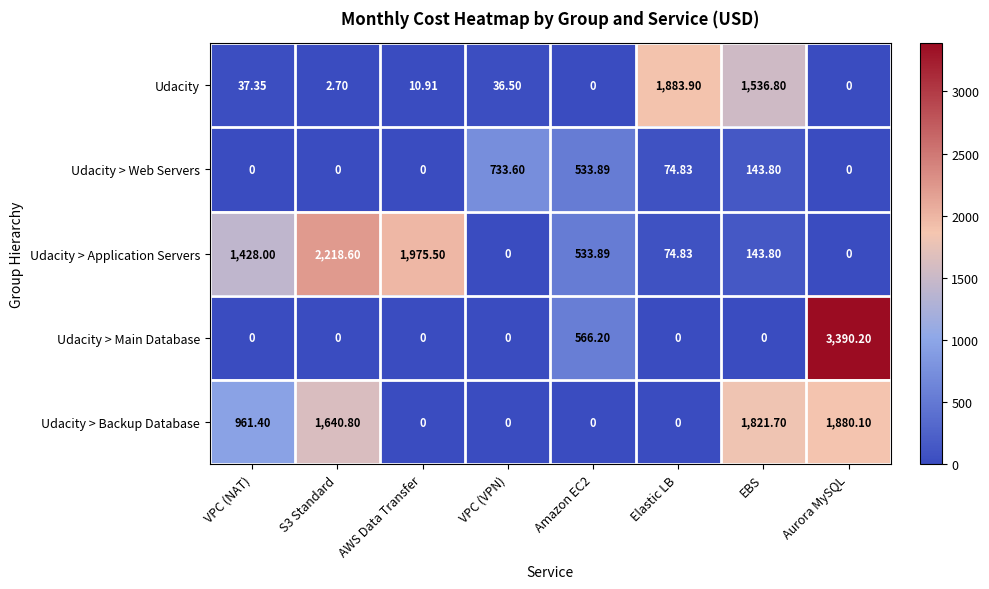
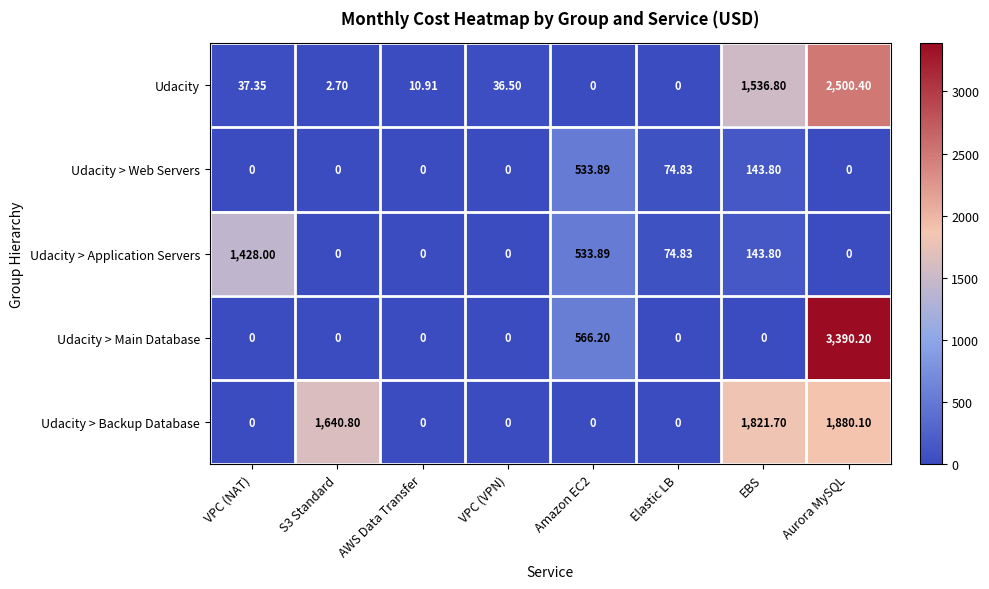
  {
    "Udacity": {
      "VPC (NAT)": "37.35",
      "S3 Standard": "2.70",
      "AWS Data Transfer": "10.91",
      "VPC (VPN)": "36.50",
      "Amazon EC2": "0",
-     "Elastic LB": "1,883.90",
+     "Elastic LB": "0",
      "EBS": "1,536.80",
-     "Aurora MySQL": "0"
+     "Aurora MySQL": "2,500.40"
    },
    "Udacity > Web Servers": {
      "VPC (NAT)": "0",
      "S3 Standard": "0",
      "AWS Data Transfer": "0",
-     "VPC (VPN)": "733.60",
+     "VPC (VPN)": "0",
      "Amazon EC2": "533.89",
      "Elastic LB": "74.83",
      "EBS": "143.80",
      "Aurora MySQL": "0"
    },
    "Udacity > Application Servers": {
      "VPC (NAT)": "1,428.00",
-     "S3 Standard": "2,218.60",
-     "AWS Data Transfer": "1,975.50",
+     "S3 Standard": "0",
+     "AWS Data Transfer": "0",
      "VPC (VPN)": "0",
      "Amazon EC2": "533.89",
      "Elastic LB": "74.83",
      "EBS": "143.80",
      "Aurora MySQL": "0"
    },
    "Udacity > Main Database": {
      "VPC (NAT)": "0",
      "S3 Standard": "0",
      "AWS Data Transfer": "0",
      "VPC (VPN)": "0",
      "Amazon EC2": "566.20",
      "Elastic LB": "0",
      "EBS": "0",
      "Aurora MySQL": "3,390.20"
    },
    "Udacity > Backup Database": {
-     "VPC (NAT)": "961.40",
+     "VPC (NAT)": "0",
      "S3 Standard": "1,640.80",
      "AWS Data Transfer": "0",
      "VPC (VPN)": "0",
      "Amazon EC2": "0",
      "Elastic LB": "0",
      "EBS": "1,821.70",
      "Aurora MySQL": "1,880.10"
    }
  }
